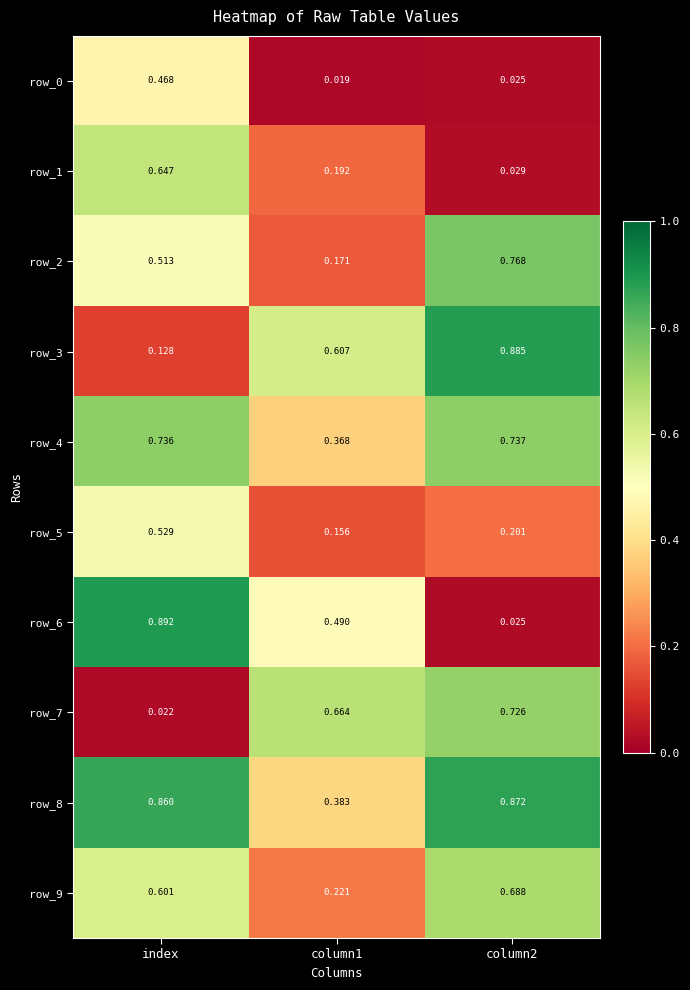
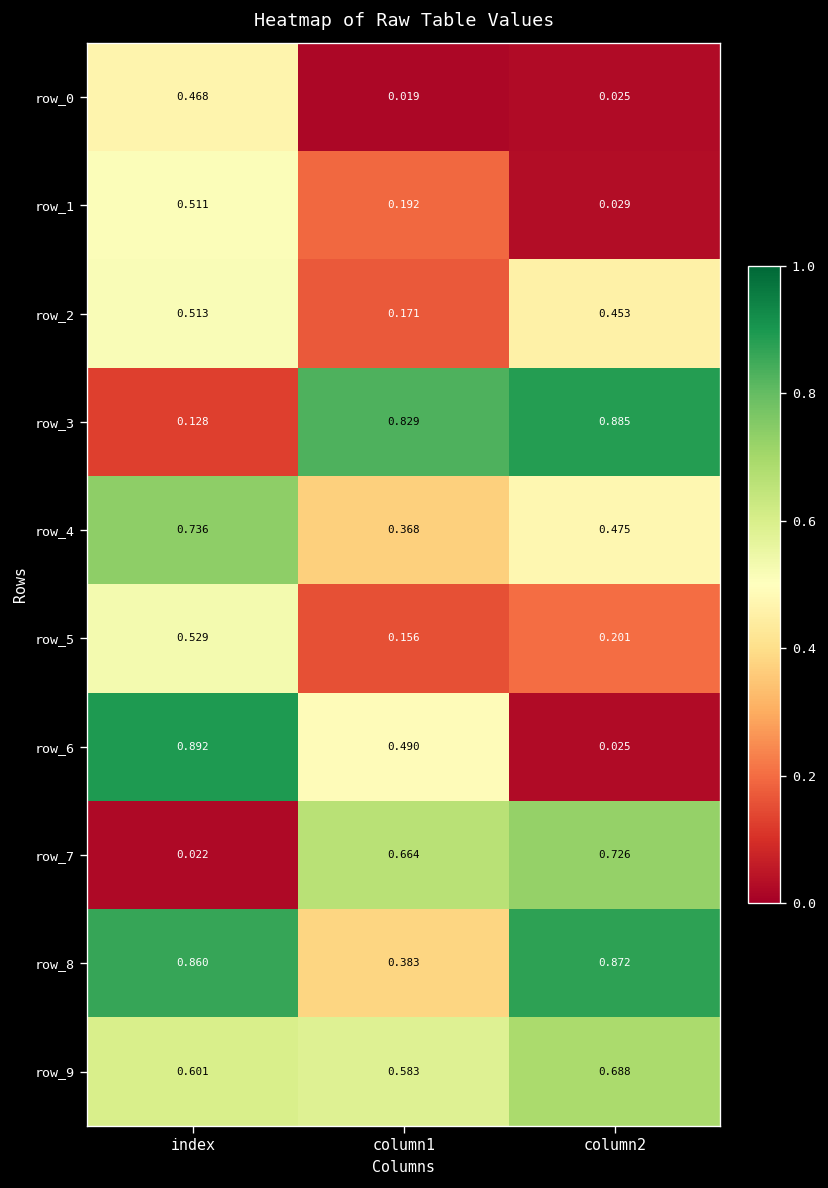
  {
    "row_0": {
      "index": 0.468,
      "column1": 0.019,
      "column2": 0.025
    },
    "row_1": {
-     "index": 0.647,
+     "index": 0.511,
      "column1": 0.192,
      "column2": 0.029
    },
    "row_2": {
      "index": 0.513,
      "column1": 0.171,
-     "column2": 0.768
+     "column2": 0.453
    },
    "row_3": {
      "index": 0.128,
-     "column1": 0.607,
+     "column1": 0.829,
      "column2": 0.885
    },
    "row_4": {
      "index": 0.736,
      "column1": 0.368,
-     "column2": 0.737
+     "column2": 0.475
    },
    "row_5": {
      "index": 0.529,
      "column1": 0.156,
      "column2": 0.201
    },
    "row_6": {
      "index": 0.892,
      "column1": 0.490,
      "column2": 0.025
    },
    "row_7": {
      "index": 0.022,
      "column1": 0.664,
      "column2": 0.726
    },
    "row_8": {
      "index": 0.860,
      "column1": 0.383,
      "column2": 0.872
    },
    "row_9": {
      "index": 0.601,
-     "column1": 0.221,
+     "column1": 0.583,
      "column2": 0.688
    }
  }
